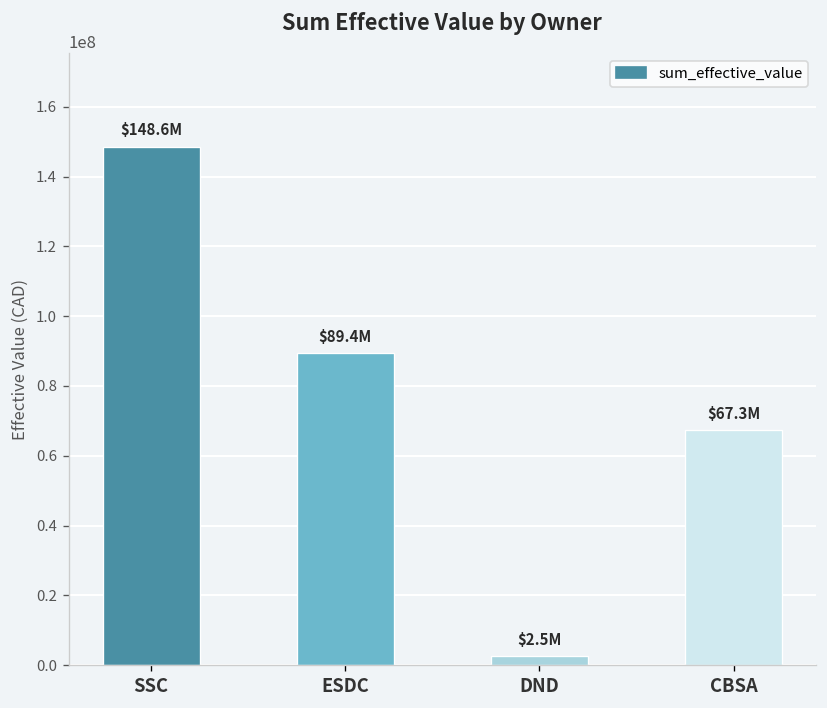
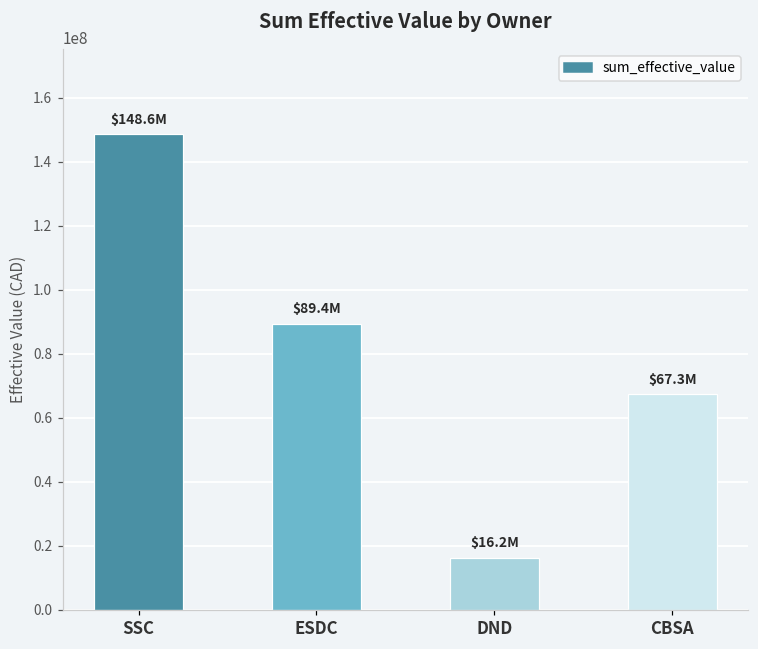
  {
    "SSC": "$148.6M",
    "ESDC": "$89.4M",
-   "DND": "$2.5M",
+   "DND": "$16.2M",
    "CBSA": "$67.3M"
  }
